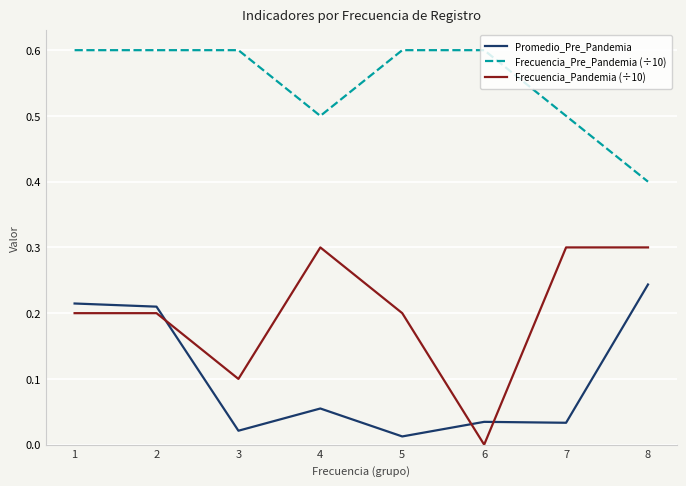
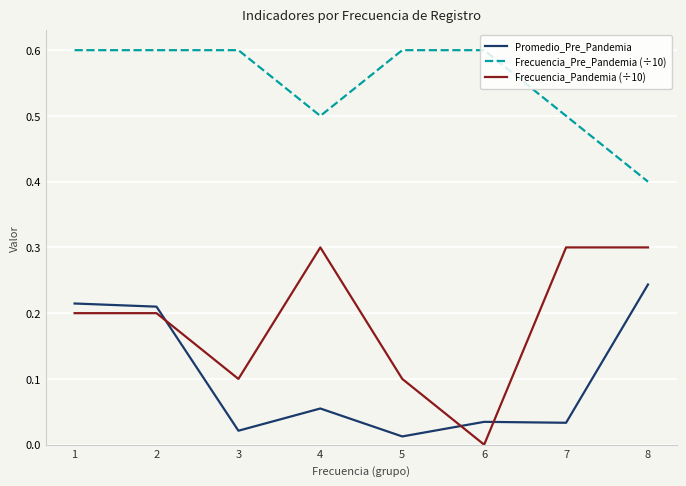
  {
    "Promedio_Pre_Pandemia": {
      "1": 0.21,
      "2": 0.21,
      "3": 0.02,
      "4": 0.06,
      "5": 0.01,
      "6": 0.03,
      "7": 0.03,
      "8": 0.24
    },
    "Frecuencia_Pre_Pandemia (÷10)": {
      "1": 0.60,
      "2": 0.60,
      "3": 0.60,
      "4": 0.50,
      "5": 0.60,
      "7": 0.50,
      "8": 0.40
    },
    "Frecuencia_Pandemia (÷10)": {
      "1": 0.20,
      "2": 0.20,
      "3": 0.10,
      "4": 0.30,
-     "5": 0.20,
+     "5": 0.10,
      "6": 0.00,
      "7": 0.30,
      "8": 0.30
    }
  }
